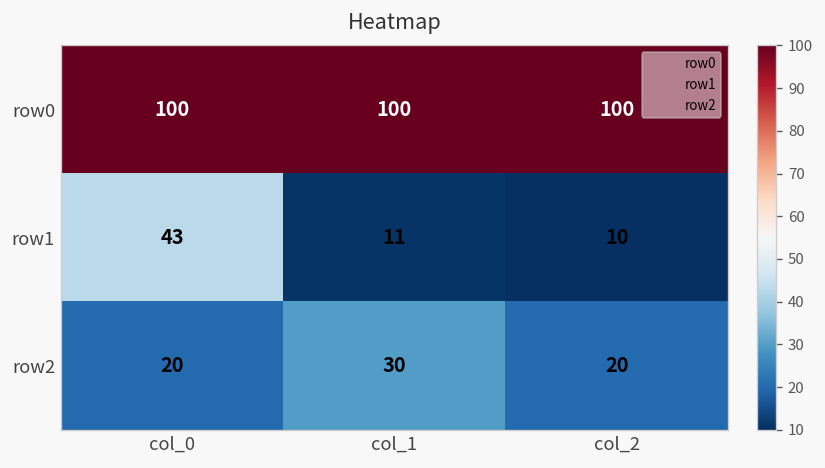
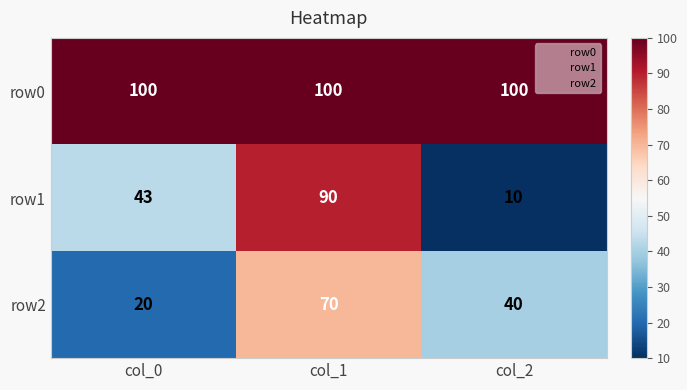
  {
    "row0": {
      "col_0": 100,
      "col_1": 100,
      "col_2": 100
    },
    "row1": {
      "col_0": 43,
-     "col_1": 11,
+     "col_1": 90,
      "col_2": 10
    },
    "row2": {
      "col_0": 20,
-     "col_1": 30,
-     "col_2": 20
+     "col_1": 70,
+     "col_2": 40
    }
  }
